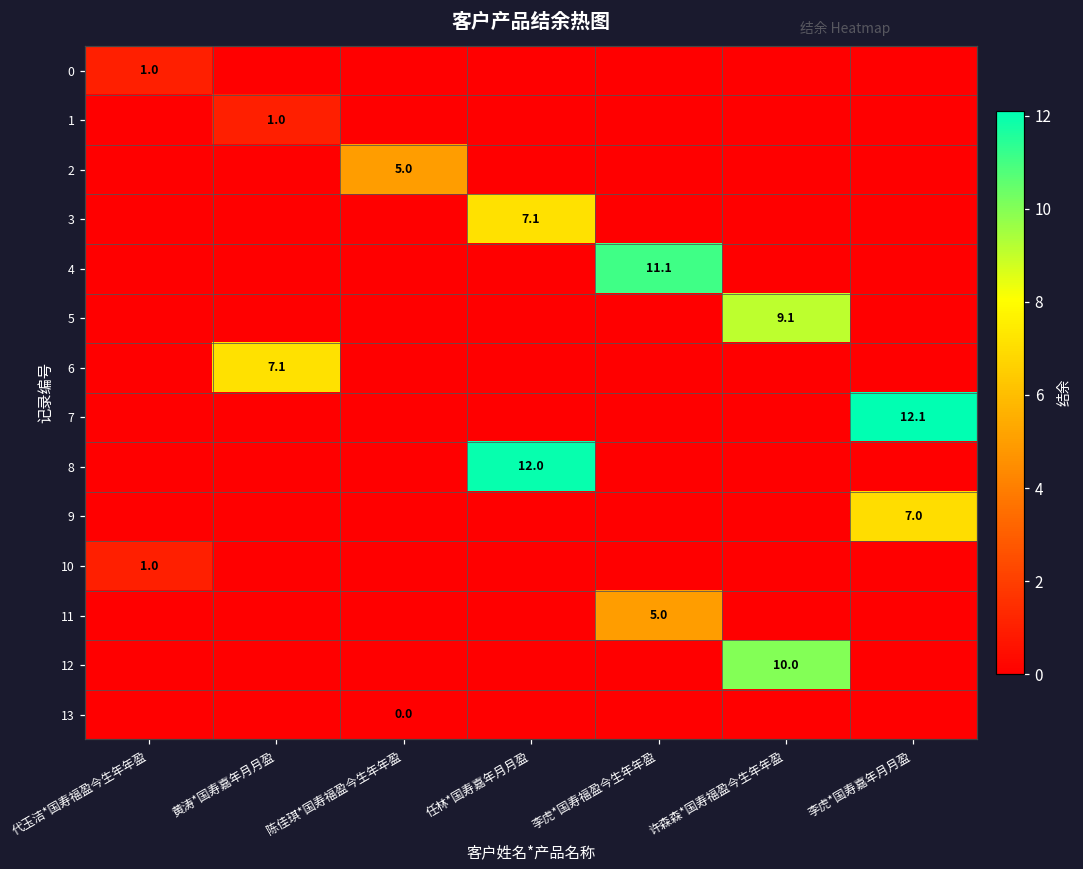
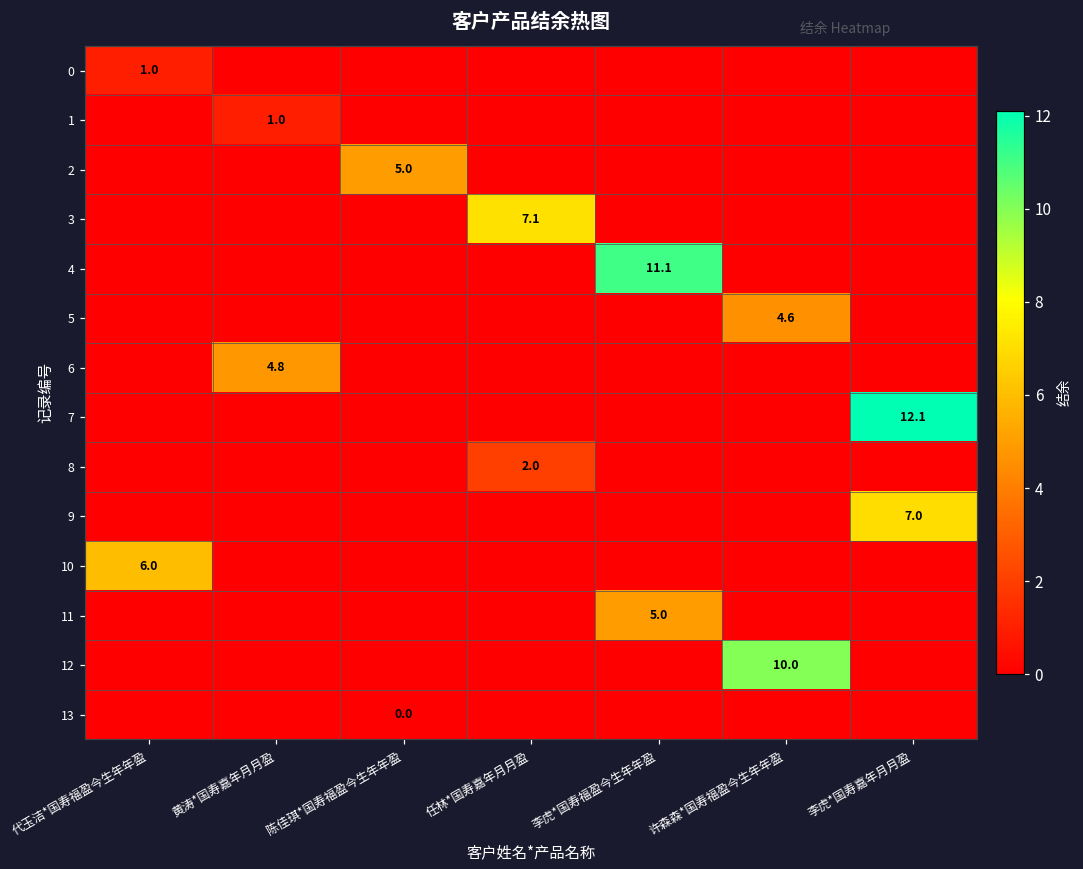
  {
    "0": {
      "代玉洁*国寿福盈今生年年盈": 1.0
    },
    "1": {
      "黄涛*国寿嘉年月月盈": 1.0
    },
    "2": {
      "陈佳琪*国寿福盈今生年年盈": 5.0
    },
    "3": {
      "任林*国寿嘉年月月盈": 7.1
    },
    "4": {
      "李虎*国寿福盈今生年年盈": 11.1
    },
    "5": {
-     "许森森*国寿福盈今生年年盈": 9.1
+     "许森森*国寿福盈今生年年盈": 4.6
    },
    "6": {
-     "黄涛*国寿嘉年月月盈": 7.1
+     "黄涛*国寿嘉年月月盈": 4.8
    },
    "7": {
      "李虎*国寿嘉年月月盈": 12.1
    },
    "8": {
-     "任林*国寿嘉年月月盈": 12.0
+     "任林*国寿嘉年月月盈": 2.0
    },
    "9": {
      "李虎*国寿嘉年月月盈": 7.0
    },
    "10": {
-     "代玉洁*国寿福盈今生年年盈": 1.0
+     "代玉洁*国寿福盈今生年年盈": 6.0
    },
    "11": {
      "李虎*国寿福盈今生年年盈": 5.0
    },
    "12": {
      "许森森*国寿福盈今生年年盈": 10.0
    },
    "13": {
      "陈佳琪*国寿福盈今生年年盈": 0.0
    }
  }
